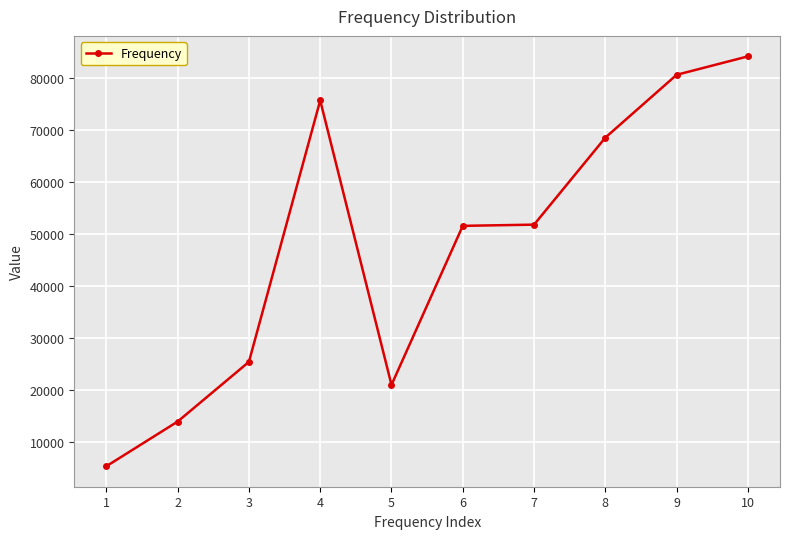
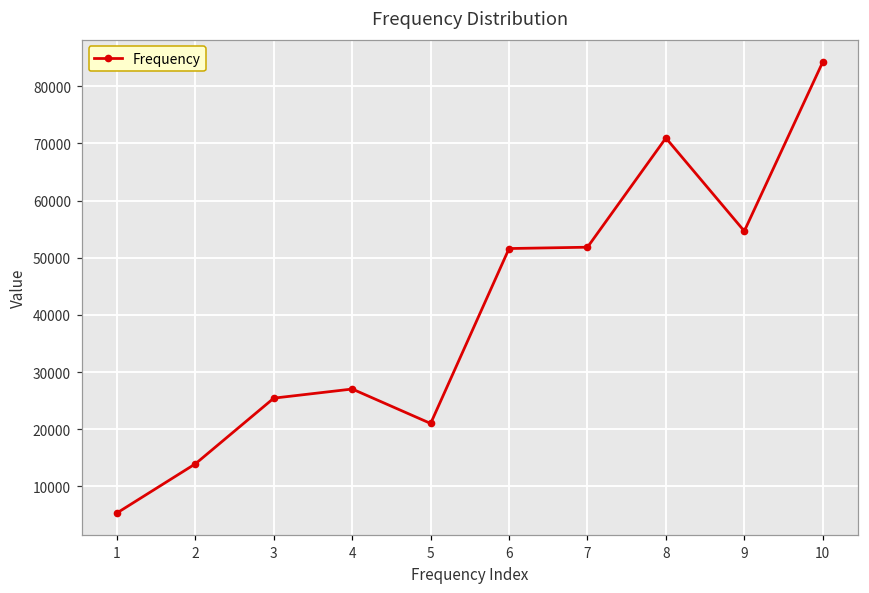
  {
    "1": 5000,
    "2": 14000,
    "3": 25000,
-   "4": 76000,
+   "4": 27000,
    "5": 21000,
    "6": 52000,
    "7": 52000,
-   "8": 69000,
-   "9": 81000,
+   "8": 71000,
+   "9": 55000,
    "10": 84000
  }
